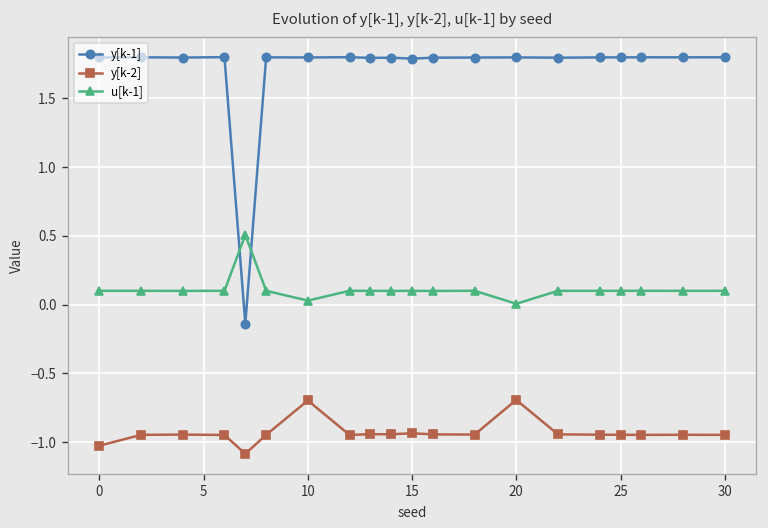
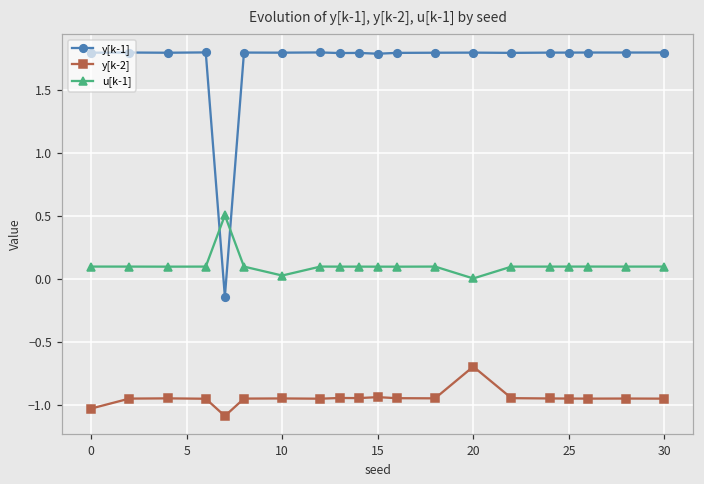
  {
    "y[k-1]": {
      "10": 1.80,
      "15": 1.79,
      "20": 1.80,
      "25": 1.80,
      "30": 1.80
    },
    "y[k-2]": {
      "0": -1.03,
-     "10": -0.70,
+     "10": -0.95,
      "15": -0.94,
      "20": -0.69,
      "25": -0.95,
      "30": -0.95
    },
    "u[k-1]": {
      "0": 0.10,
      "10": 0.03,
      "15": 0.10,
      "20": 0.01,
      "25": 0.10,
      "30": 0.10
    }
  }
